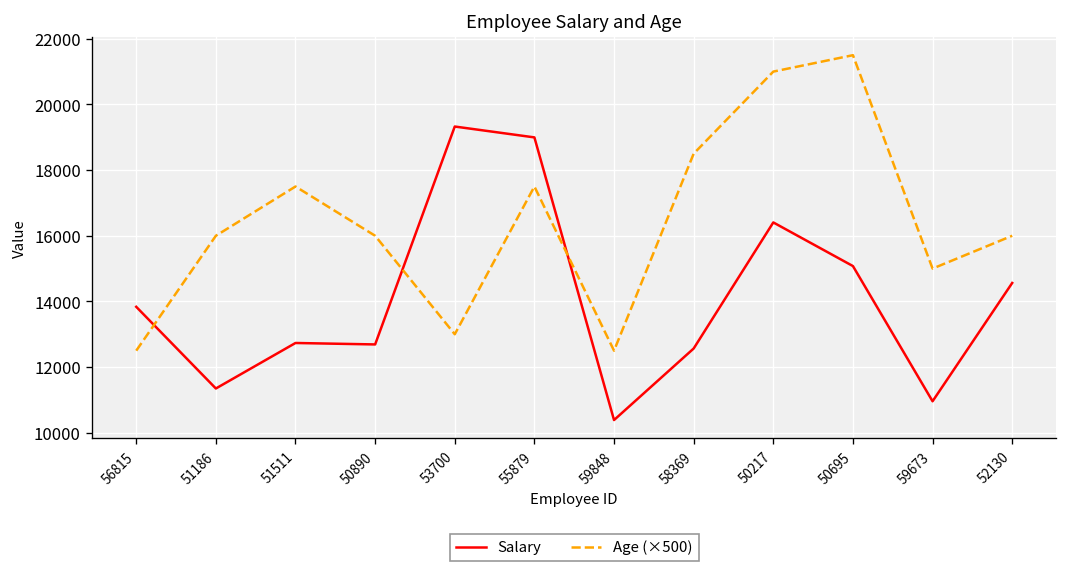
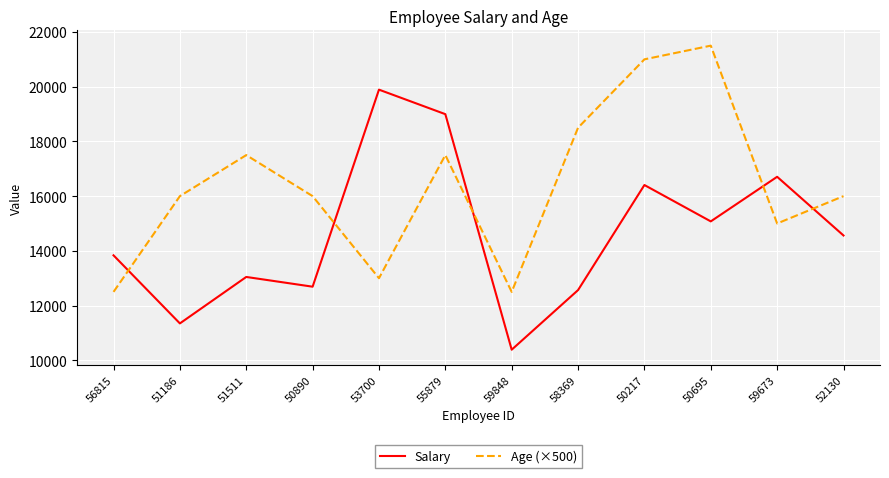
  {
    "Salary": {
      "56815": 13800,
      "51186": 11300,
-     "51511": 12700,
+     "51511": 13000,
      "50890": 12700,
-     "53700": 19300,
+     "53700": 19900,
      "55879": 19000,
      "59848": 10400,
      "58369": 12600,
      "50217": 16400,
      "50695": 15100,
-     "59673": 11000,
+     "59673": 16700,
      "52130": 14600
    },
    "Age (×500)": {
      "56815": 12500,
      "51186": 16000,
      "51511": 17500,
      "50890": 16000,
      "53700": 13000,
      "55879": 17500,
      "59848": 12500,
      "58369": 18500,
      "50217": 21000,
      "50695": 21500,
      "59673": 15000,
      "52130": 16000
    }
  }
